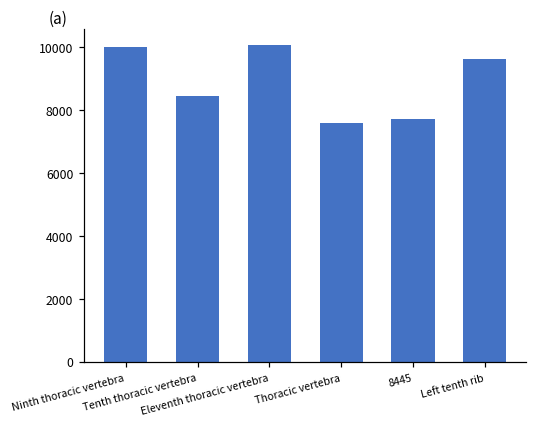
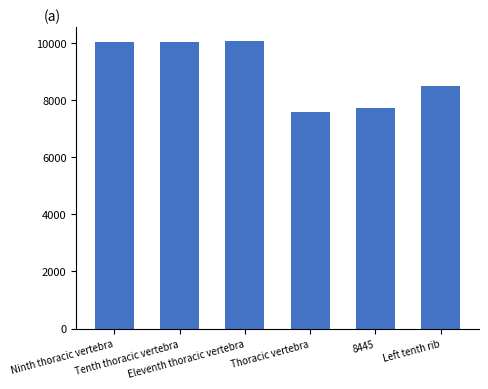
  {
    "Ninth thoracic vertebra": 10000,
-   "Tenth thoracic vertebra": 8500,
+   "Tenth thoracic vertebra": 10000,
    "Eleventh thoracic vertebra": 10100,
    "Thoracic vertebra": 7600,
    "8445": 7700,
-   "Left tenth rib": 9600
+   "Left tenth rib": 8500
  }
